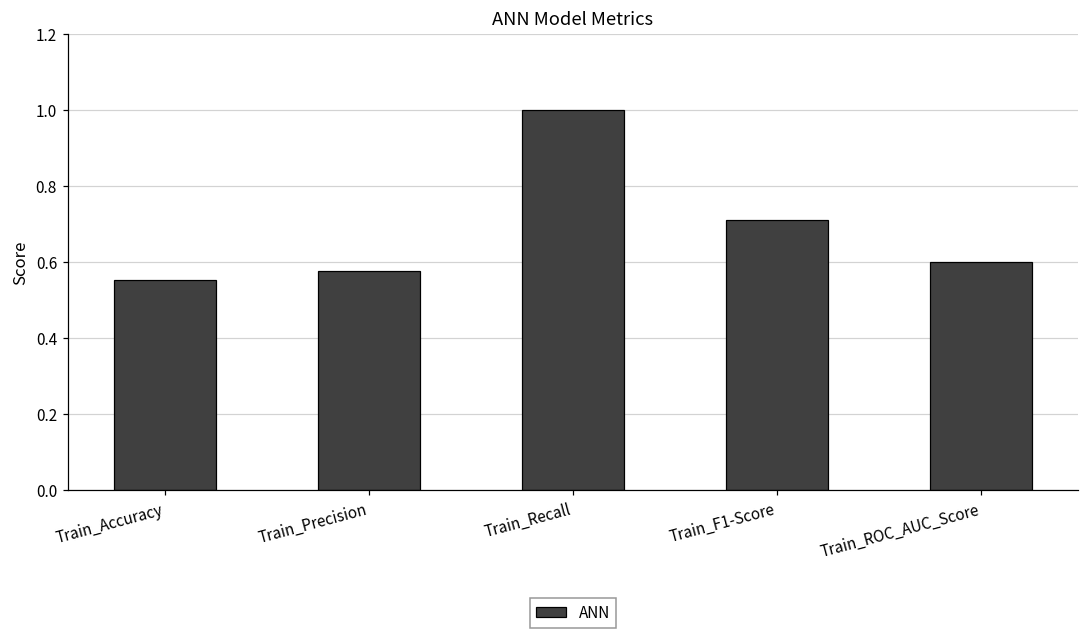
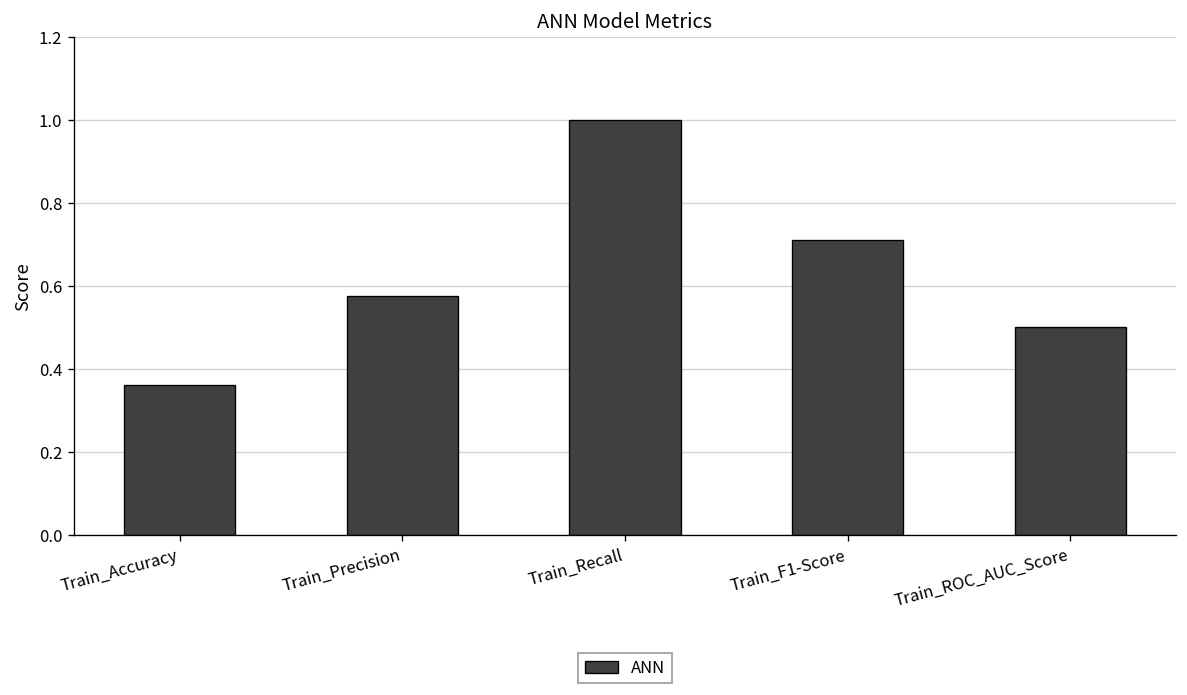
  {
-   "Train_Accuracy": 0.55,
+   "Train_Accuracy": 0.36,
    "Train_Precision": 0.58,
    "Train_Recall": 1.00,
    "Train_F1-Score": 0.71,
-   "Train_ROC_AUC_Score": 0.6
+   "Train_ROC_AUC_Score": 0.5
  }
